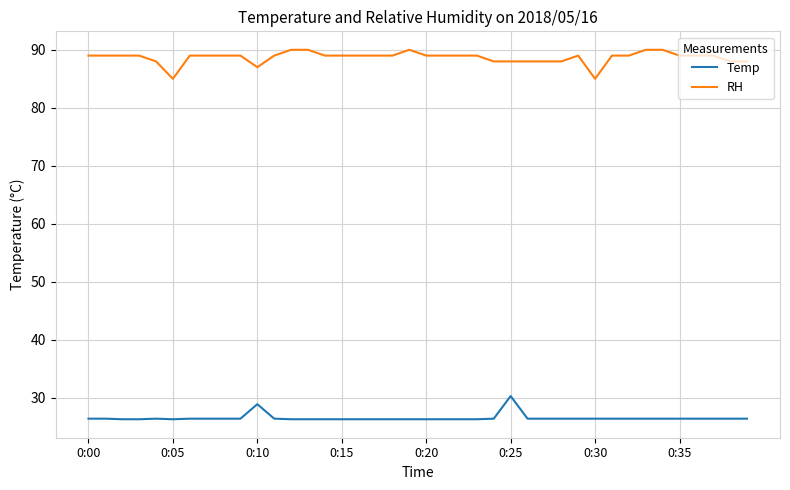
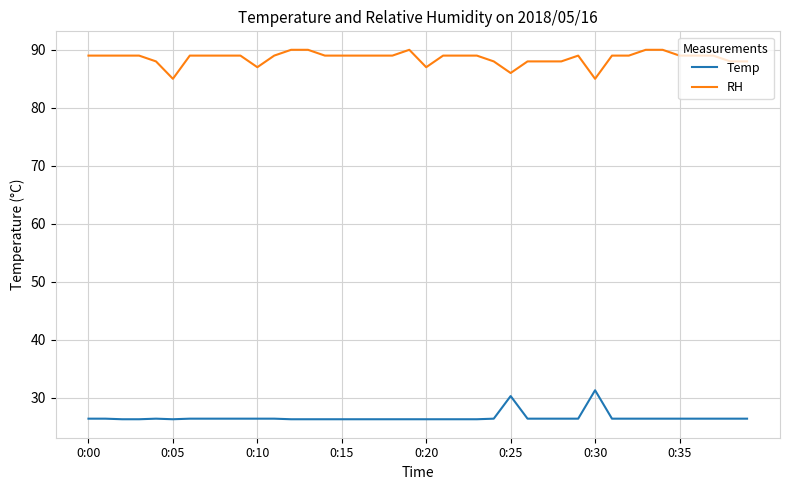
  {
    "Temp": {
      "0:00": 26,
      "0:05": 26,
-     "0:10": 29,
+     "0:10": 26,
      "0:15": 26,
      "0:20": 26,
      "0:25": 30,
-     "0:30": 26,
+     "0:30": 31,
      "0:35": 26
    },
    "RH": {
      "0:00": 89,
      "0:05": 85,
      "0:10": 87,
      "0:15": 89,
-     "0:20": 89,
-     "0:25": 88,
+     "0:20": 87,
+     "0:25": 86,
      "0:30": 85
    }
  }
